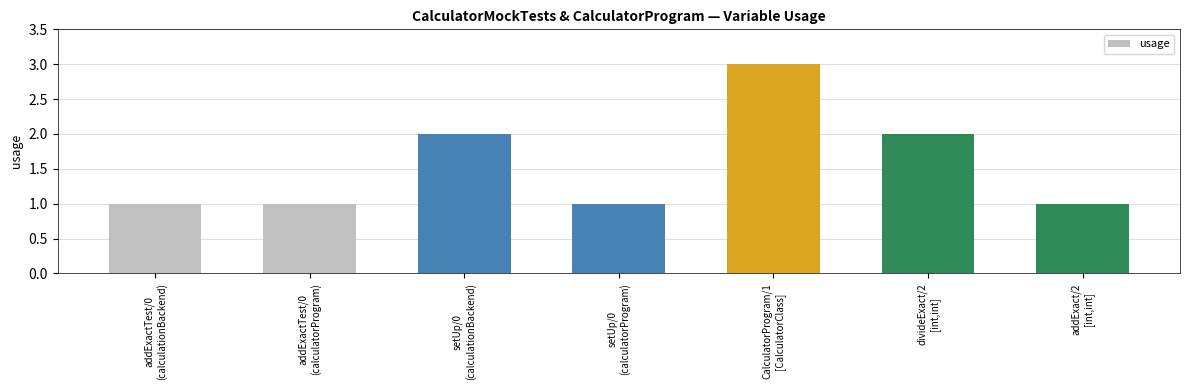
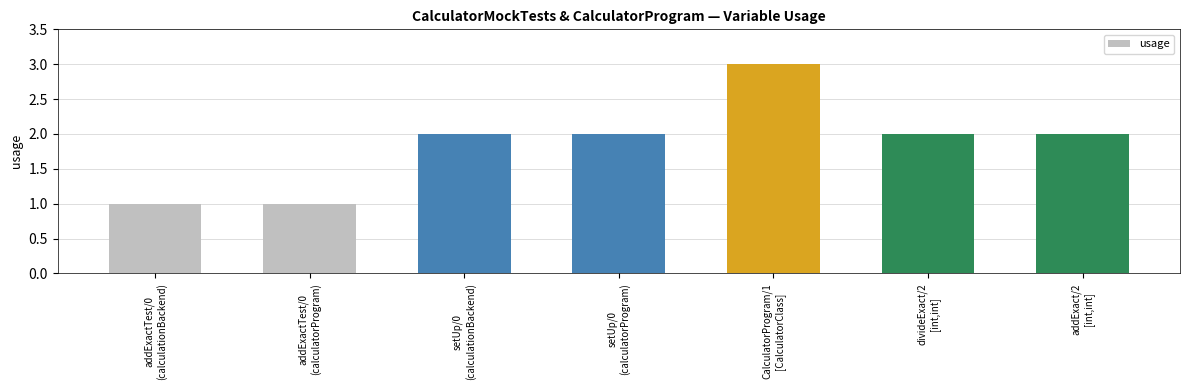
  {
    "addExactTest/0 (calculationBackend)": 1,
    "addExactTest/0 (calculatorProgram)": 1,
    "setUp/0 (calculationBackend)": 2,
-   "setUp/0 (calculatorProgram)": 1,
+   "setUp/0 (calculatorProgram)": 2,
    "CalculatorProgram/1 [CalculatorClass]": 3,
    "divideExact/2 [int,int]": 2,
-   "addExact/2 [int,int]": 1
+   "addExact/2 [int,int]": 2
  }
